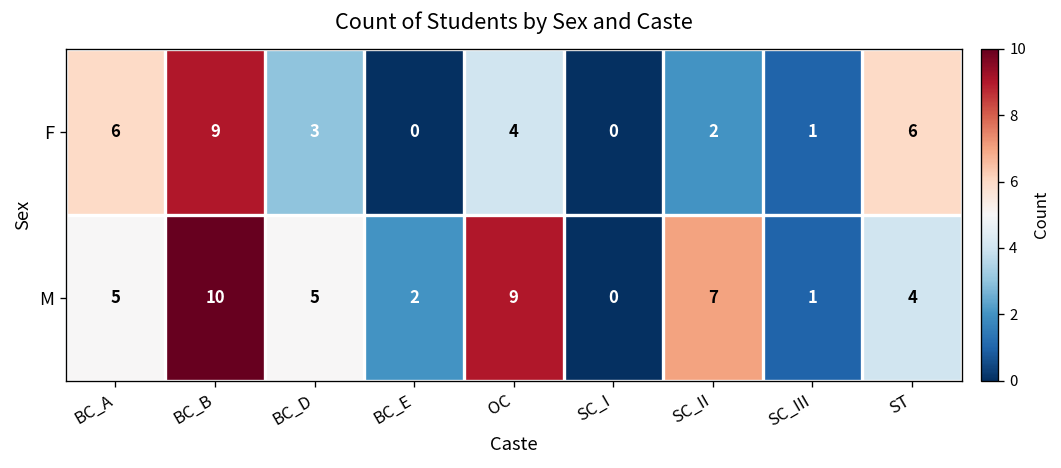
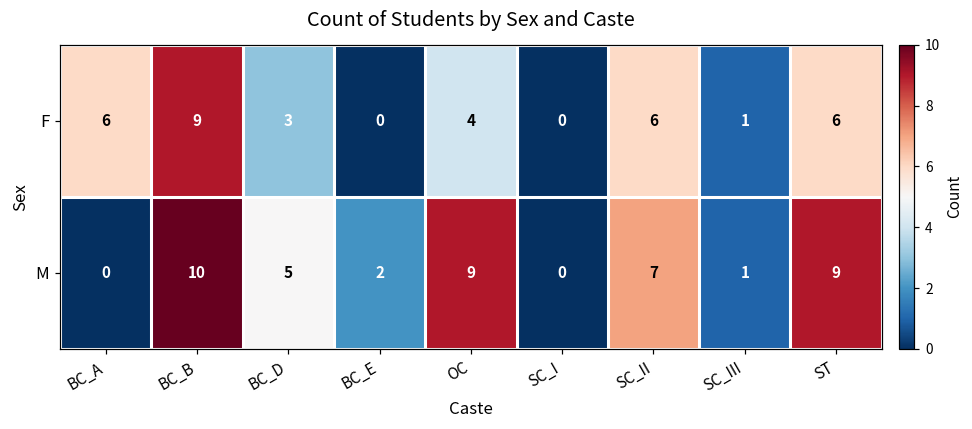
  {
    "F": {
      "BC_A": 6,
      "BC_B": 9,
      "BC_D": 3,
      "BC_E": 0,
      "OC": 4,
      "SC_I": 0,
-     "SC_II": 2,
+     "SC_II": 6,
      "SC_III": 1,
      "ST": 6
    },
    "M": {
-     "BC_A": 5,
+     "BC_A": 0,
      "BC_B": 10,
      "BC_D": 5,
      "BC_E": 2,
      "OC": 9,
      "SC_I": 0,
      "SC_II": 7,
      "SC_III": 1,
-     "ST": 4
+     "ST": 9
    }
  }
